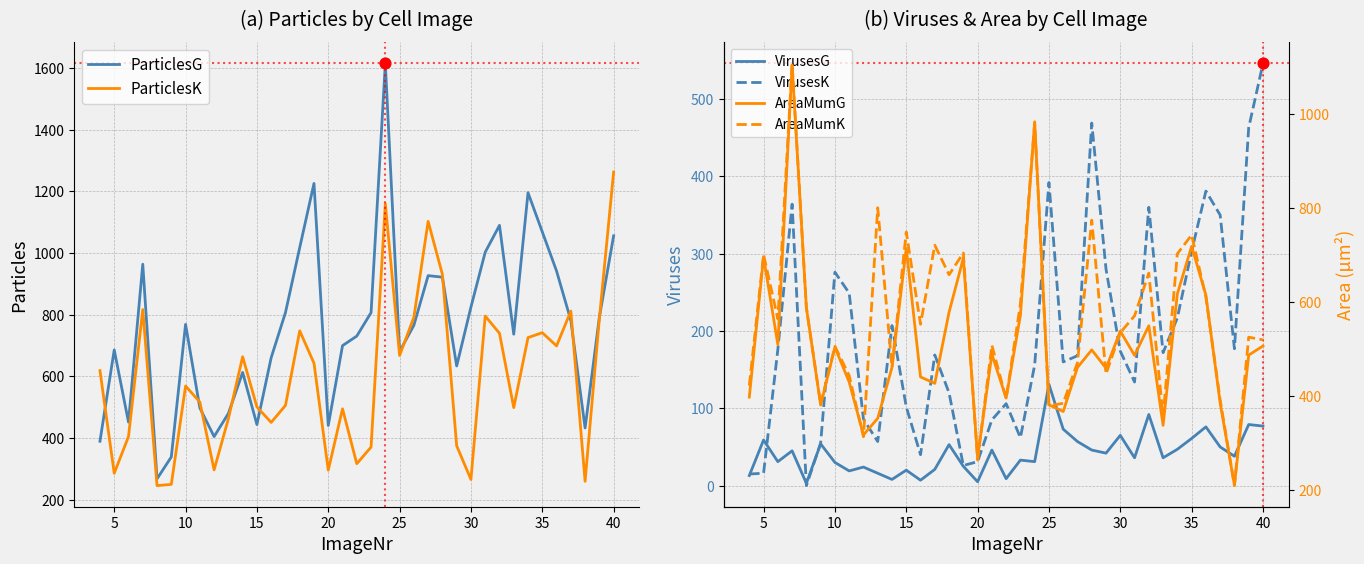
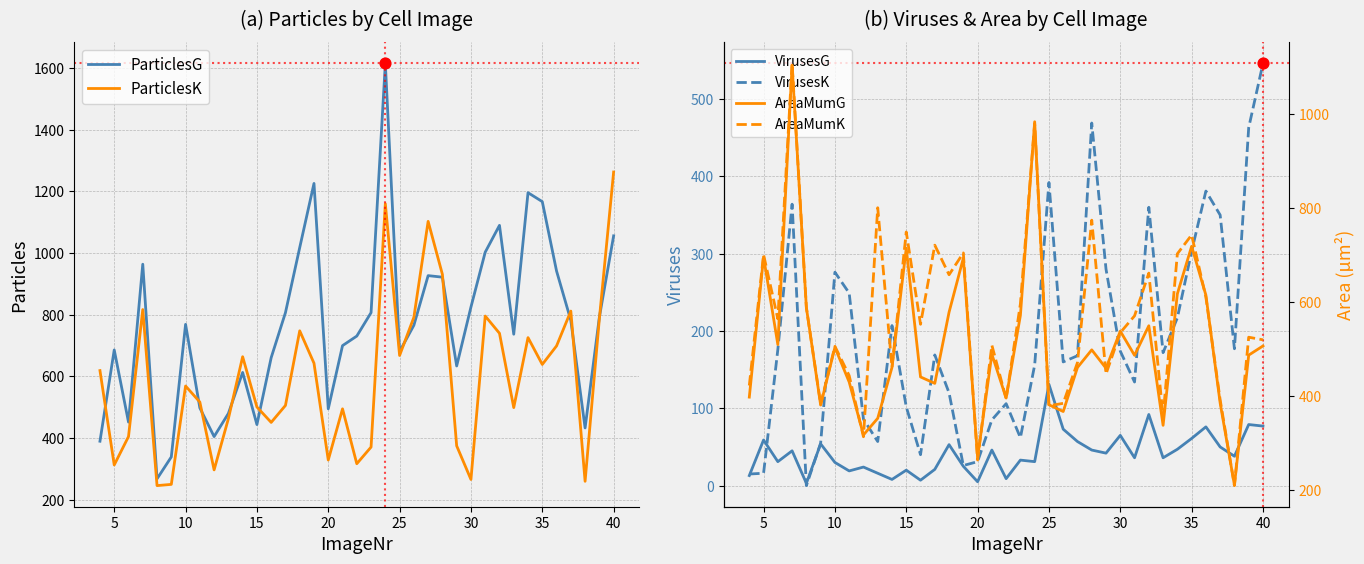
  {
    "(a) Particles by Cell Image": {
      "ParticlesG": {
        "5": 690,
        "10": 770,
        "15": 440,
-       "20": 440,
+       "20": 500,
        "25": 680,
        "30": 830,
-       "35": 1070,
+       "35": 1170,
        "40": 1060
      },
      "ParticlesK": {
-       "5": 290,
+       "5": 310,
        "10": 570,
        "15": 500,
-       "20": 300,
+       "20": 330,
        "25": 670,
        "30": 270,
-       "35": 740,
+       "35": 640,
        "40": 1260
      }
    }
  }
